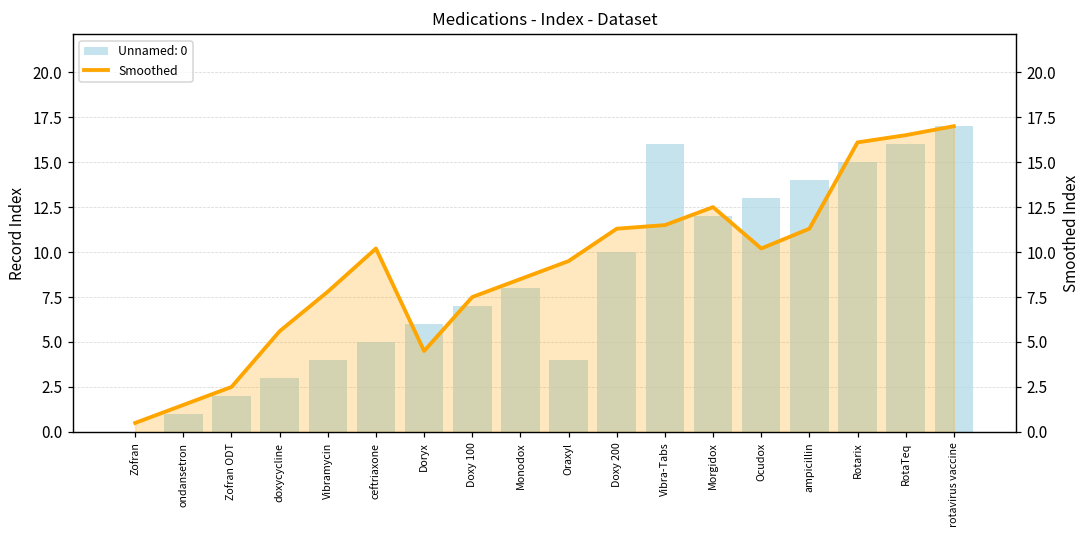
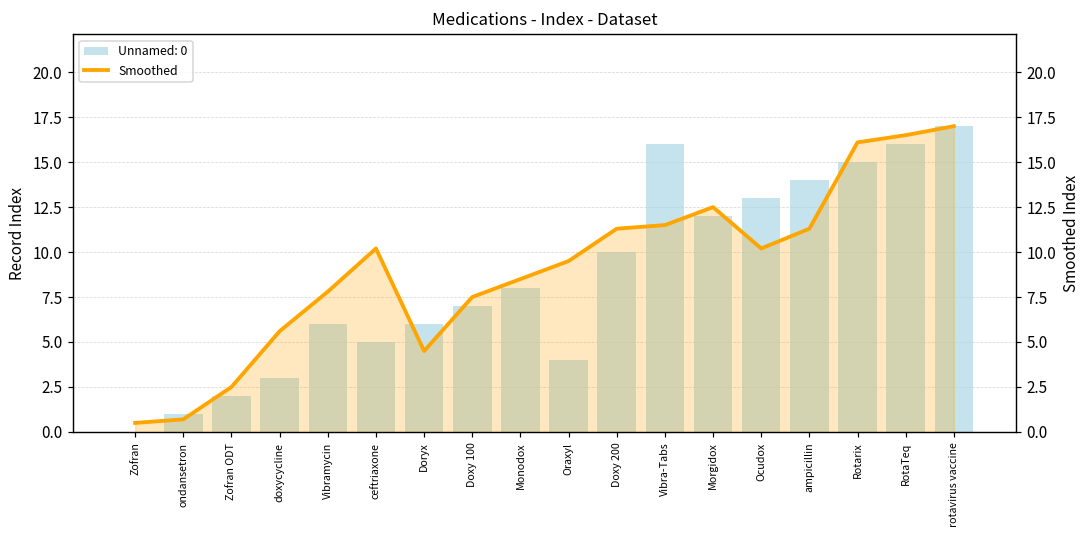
  {
    "Unnamed: 0": {
      "Zofran": 0,
      "ondansetron": 1,
      "Zofran ODT": 2,
      "doxycycline": 3,
-     "Vibramycin": 4,
+     "Vibramycin": 6,
      "ceftriaxone": 5,
      "Doryx": 6,
      "Doxy 100": 7,
      "Monodox": 8,
      "Oraxyl": 4,
      "Doxy 200": 10,
      "Vibra-Tabs": 16,
      "Morgidox": 12,
      "Ocudox": 13,
      "ampicillin": 14,
      "Rotarix": 15,
      "RotaTeq": 16,
      "rotavirus vaccine": 17
    },
    "Smoothed": {
      "Zofran": 0.5,
-     "ondansetron": 1.5,
+     "ondansetron": 0.7,
      "Zofran ODT": 2.5,
      "doxycycline": 5.6,
      "Vibramycin": 7.8,
      "ceftriaxone": 10.2,
      "Doryx": 4.5,
      "Doxy 100": 7.5,
      "Monodox": 8.5,
      "Oraxyl": 9.5,
      "Doxy 200": 11.3,
      "Vibra-Tabs": 11.5,
      "Morgidox": 12.5,
      "Ocudox": 10.2,
      "ampicillin": 11.3,
      "Rotarix": 16.1,
      "RotaTeq": 16.5,
      "rotavirus vaccine": 17.0
    }
  }
